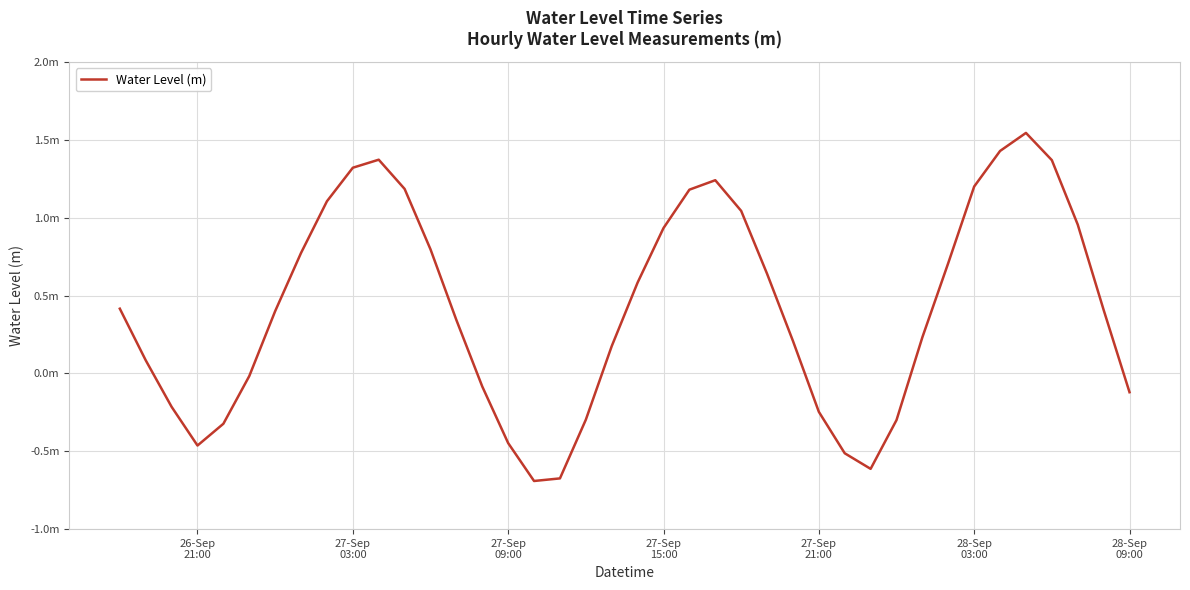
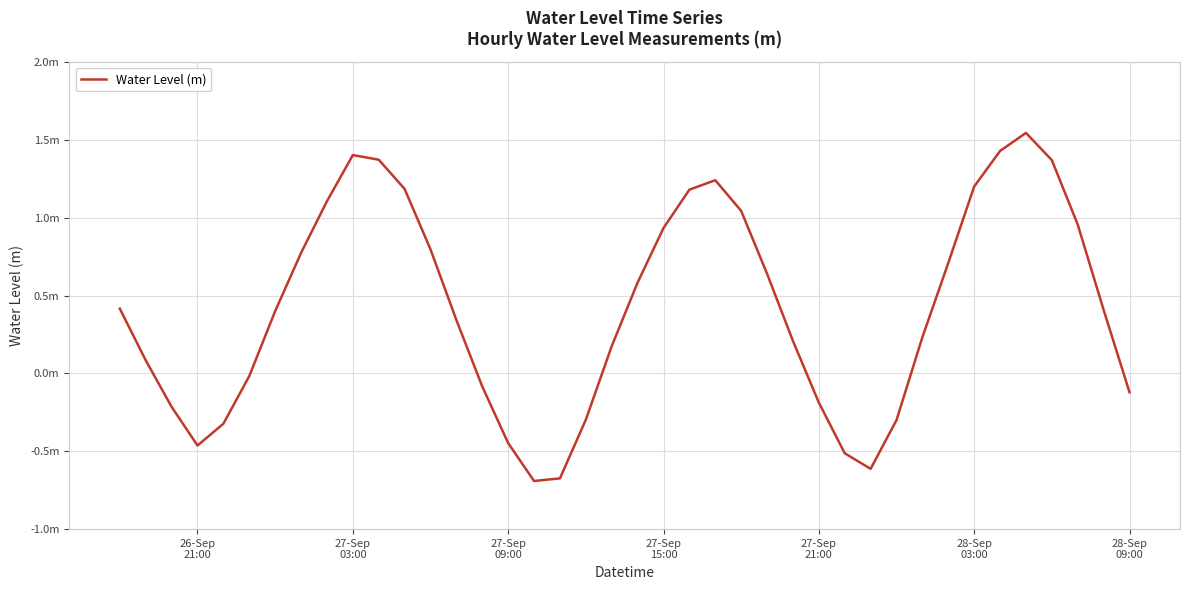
  {
    "26-Sep 21:00": "-0.46m",
-   "27-Sep 03:00": "1.32m",
+   "27-Sep 03:00": "1.40m",
    "27-Sep 09:00": "-0.45m",
    "27-Sep 15:00": "0.93m",
-   "27-Sep 21:00": "-0.25m",
+   "27-Sep 21:00": "-0.19m",
    "28-Sep 03:00": "1.20m",
    "28-Sep 09:00": "-0.12m"
  }
